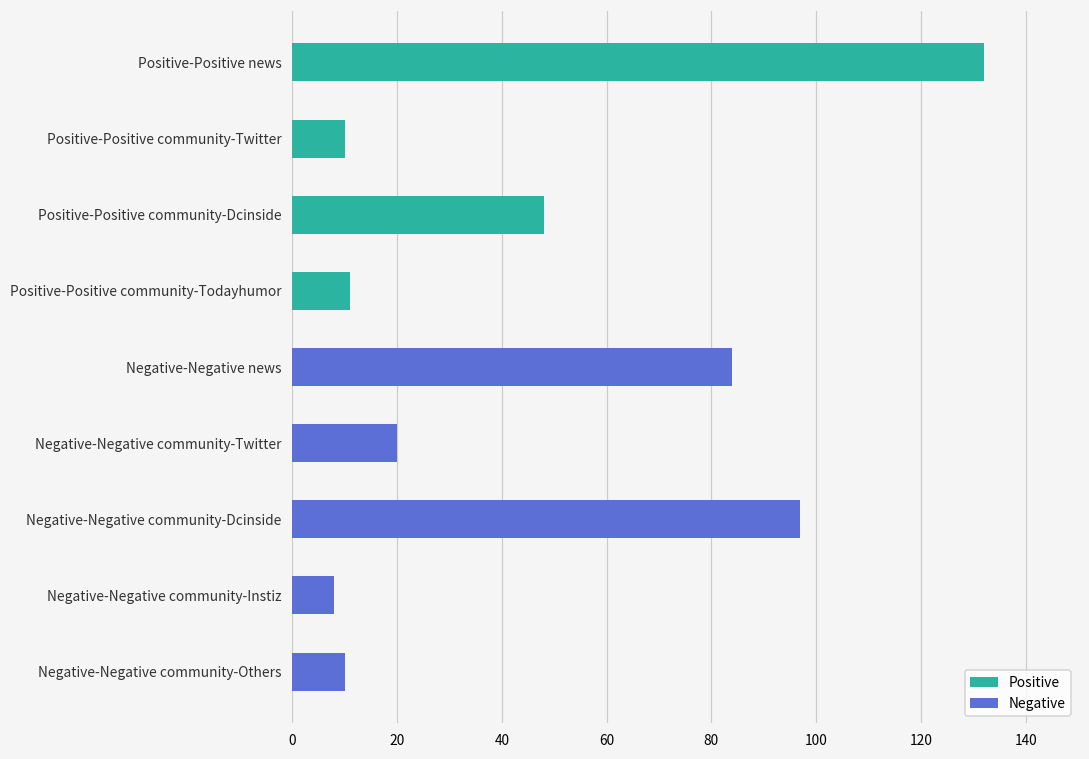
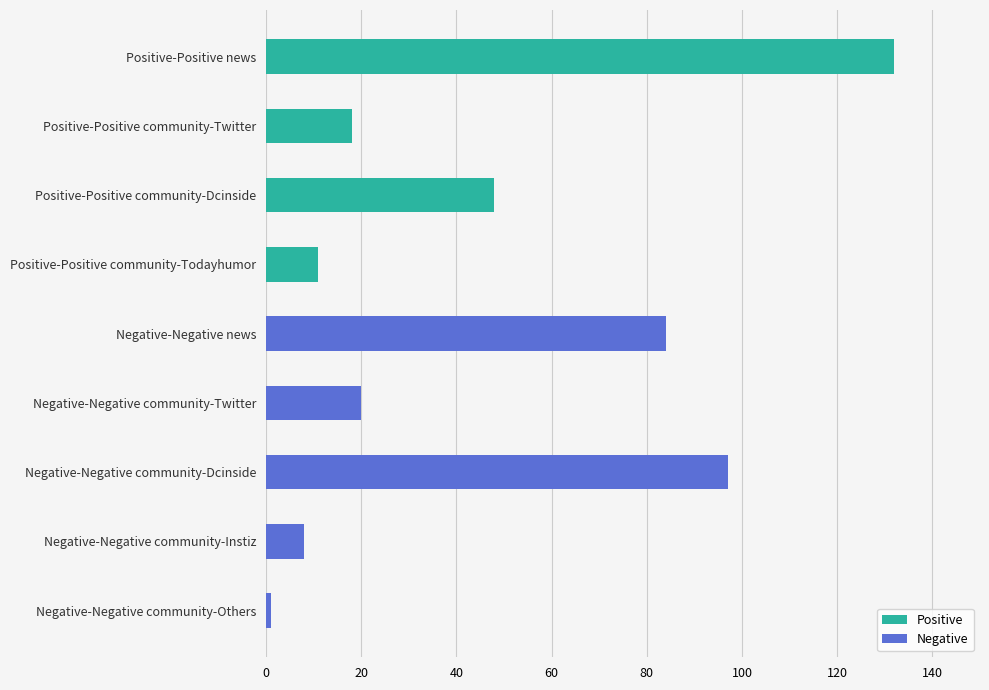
  {
    "Positive-Positive news": 132,
-   "Positive-Positive community-Twitter": 10,
+   "Positive-Positive community-Twitter": 18,
    "Positive-Positive community-Dcinside": 48,
    "Positive-Positive community-Todayhumor": 11,
    "Negative-Negative news": 84,
    "Negative-Negative community-Twitter": 20,
    "Negative-Negative community-Dcinside": 97,
    "Negative-Negative community-Instiz": 8,
-   "Negative-Negative community-Others": 10
+   "Negative-Negative community-Others": 1
  }
